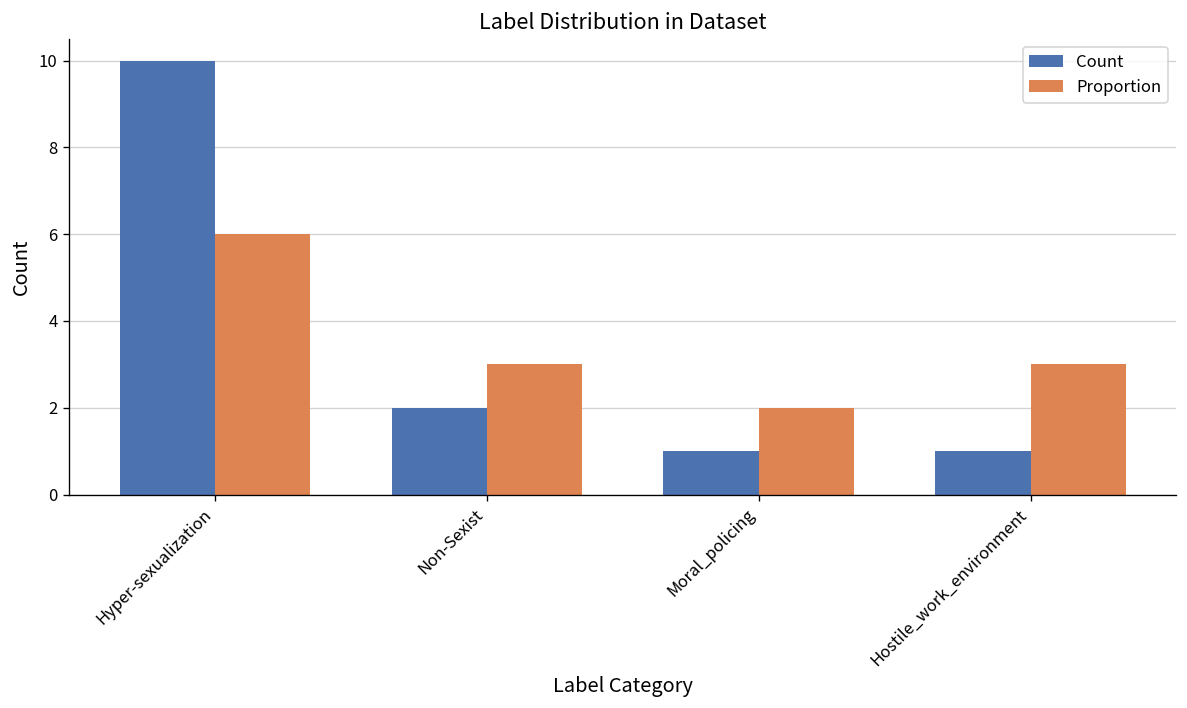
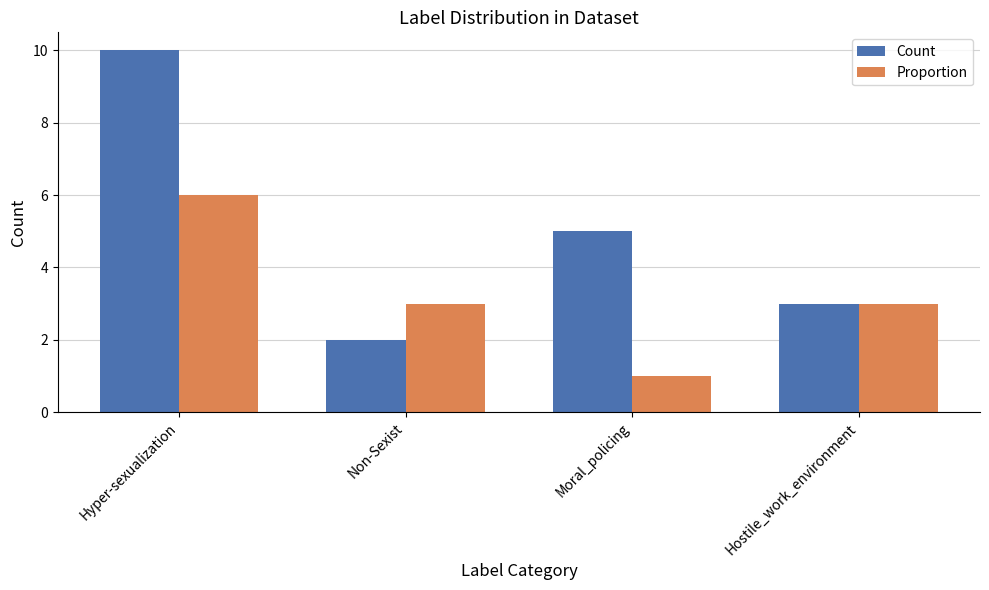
  {
    "Count": {
      "Hyper-sexualization": 10,
      "Non-Sexist": 2,
-     "Moral_policing": 1,
-     "Hostile_work_environment": 1
+     "Moral_policing": 5,
+     "Hostile_work_environment": 3
    },
    "Proportion": {
      "Hyper-sexualization": 6,
      "Non-Sexist": 3,
-     "Moral_policing": 2,
+     "Moral_policing": 1,
      "Hostile_work_environment": 3
    }
  }
